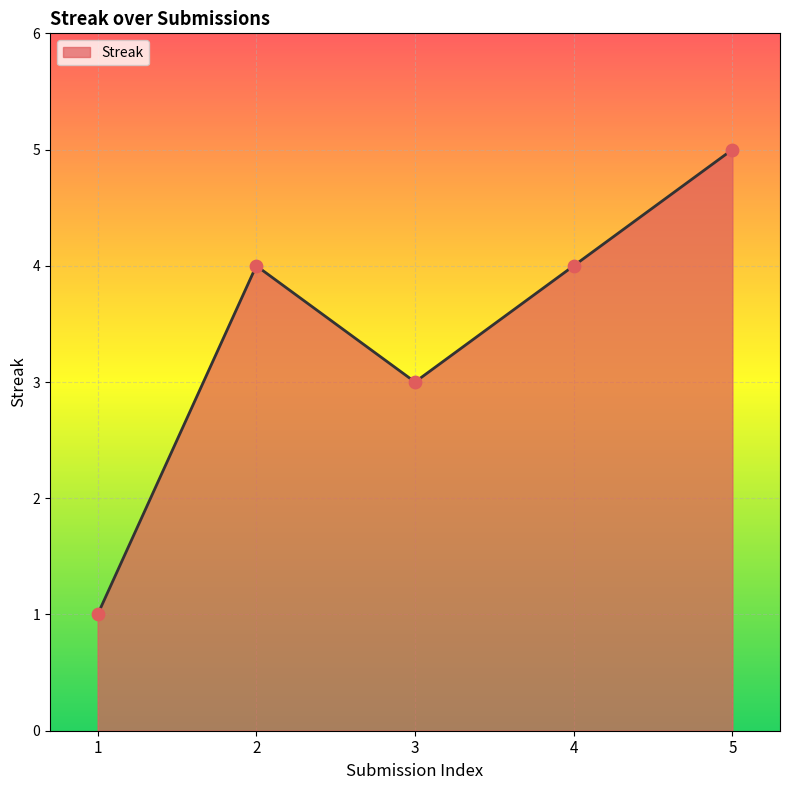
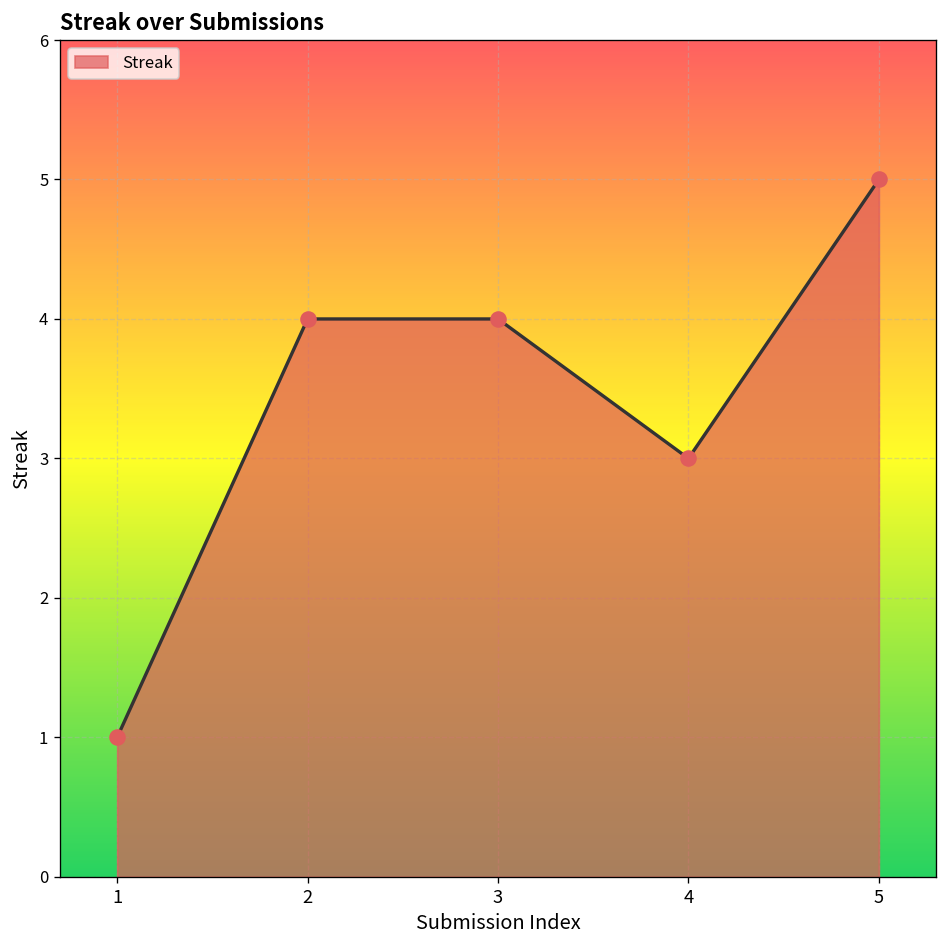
  {
    "1": 1,
    "2": 4,
-   "3": 3,
-   "4": 4,
+   "3": 4,
+   "4": 3,
    "5": 5
  }
